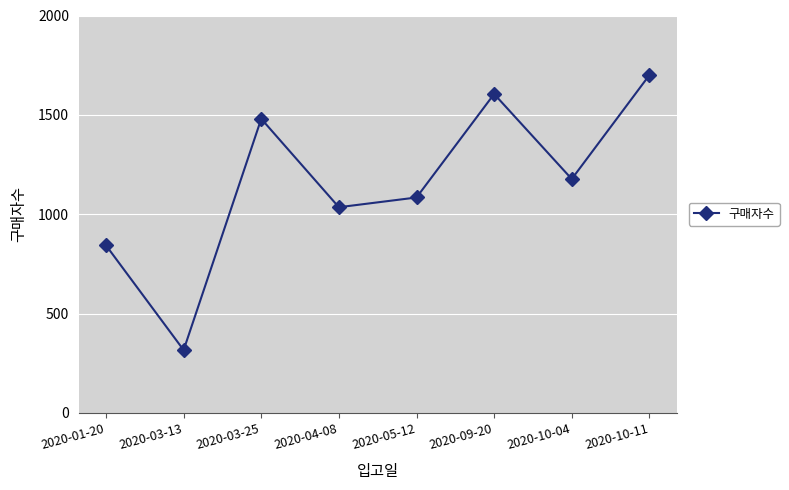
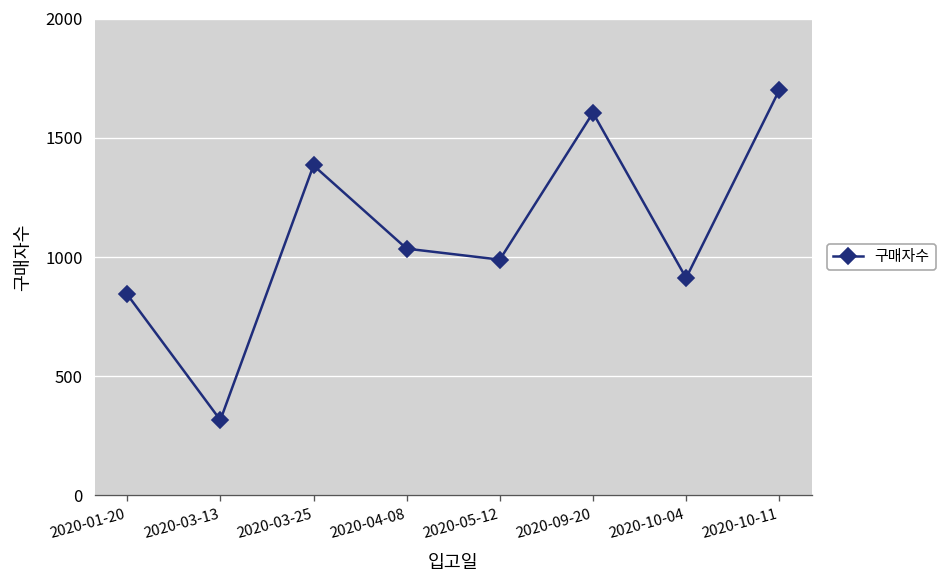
  {
    "2020-01-20": 840,
    "2020-03-13": 320,
-   "2020-03-25": 1480,
+   "2020-03-25": 1380,
    "2020-04-08": 1040,
-   "2020-05-12": 1080,
+   "2020-05-12": 990,
    "2020-09-20": 1610,
-   "2020-10-04": 1180,
+   "2020-10-04": 910,
    "2020-10-11": 1700
  }
